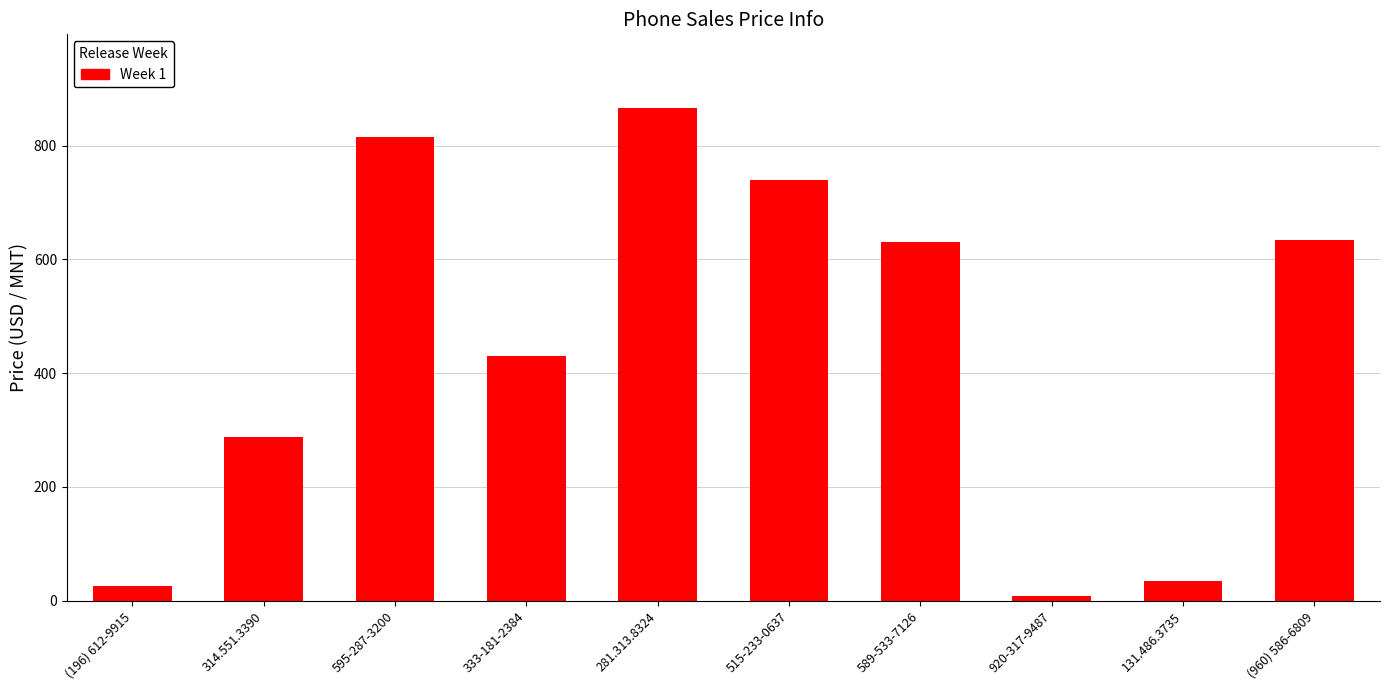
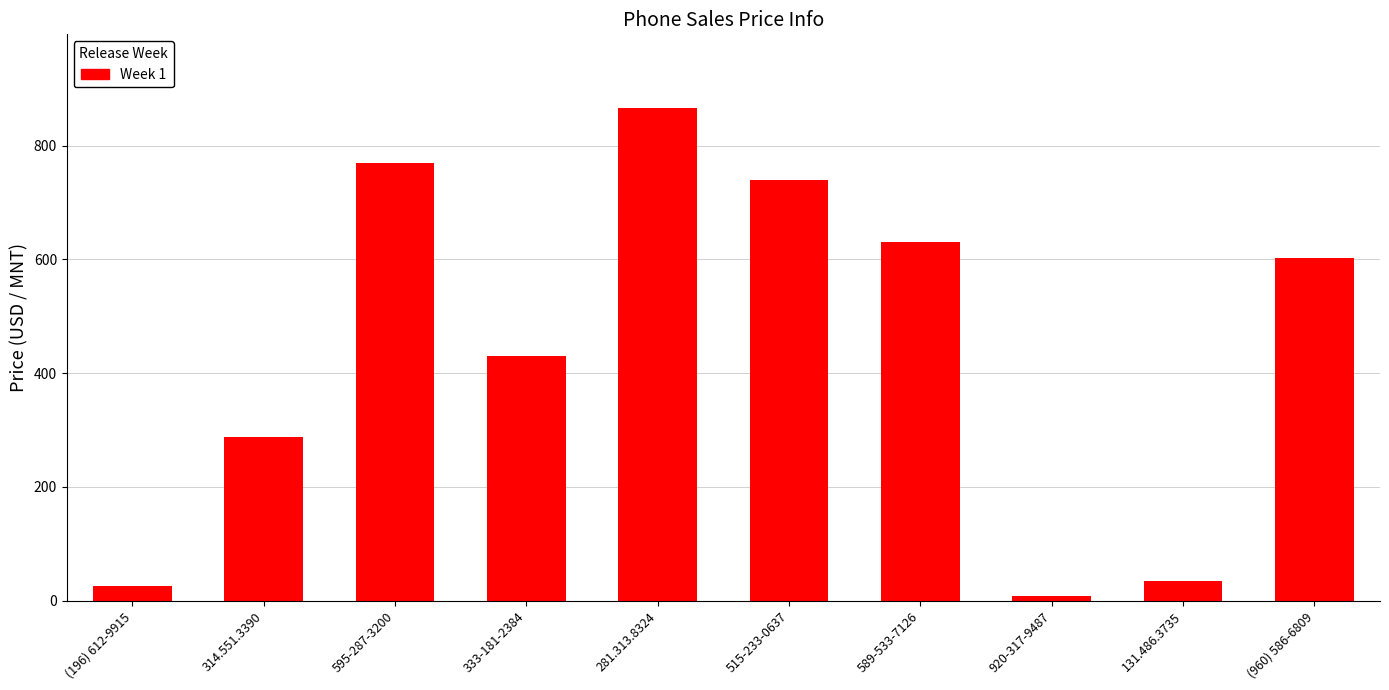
  {
    "(196) 612-9915": 30,
    "314.551.3390": 290,
-   "595-287-3200": 820,
+   "595-287-3200": 770,
    "333-181-2384": 430,
    "281.313.8324": 870,
    "515-233-0637": 740,
    "589-533-7126": 630,
    "920-317-9487": 10,
    "131.486.3735": 30,
-   "(960) 586-6809": 630
+   "(960) 586-6809": 600
  }
